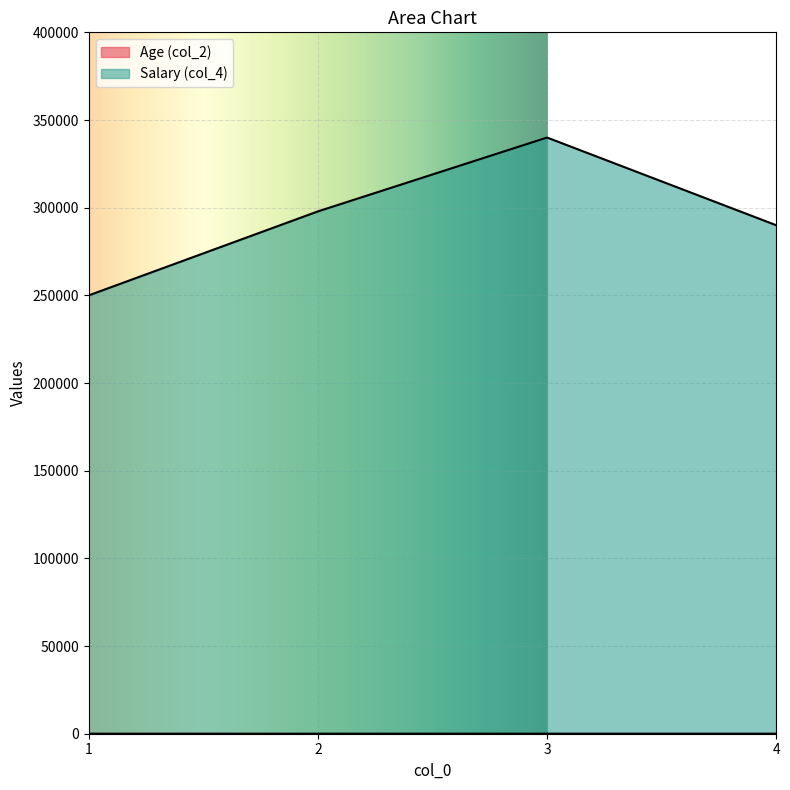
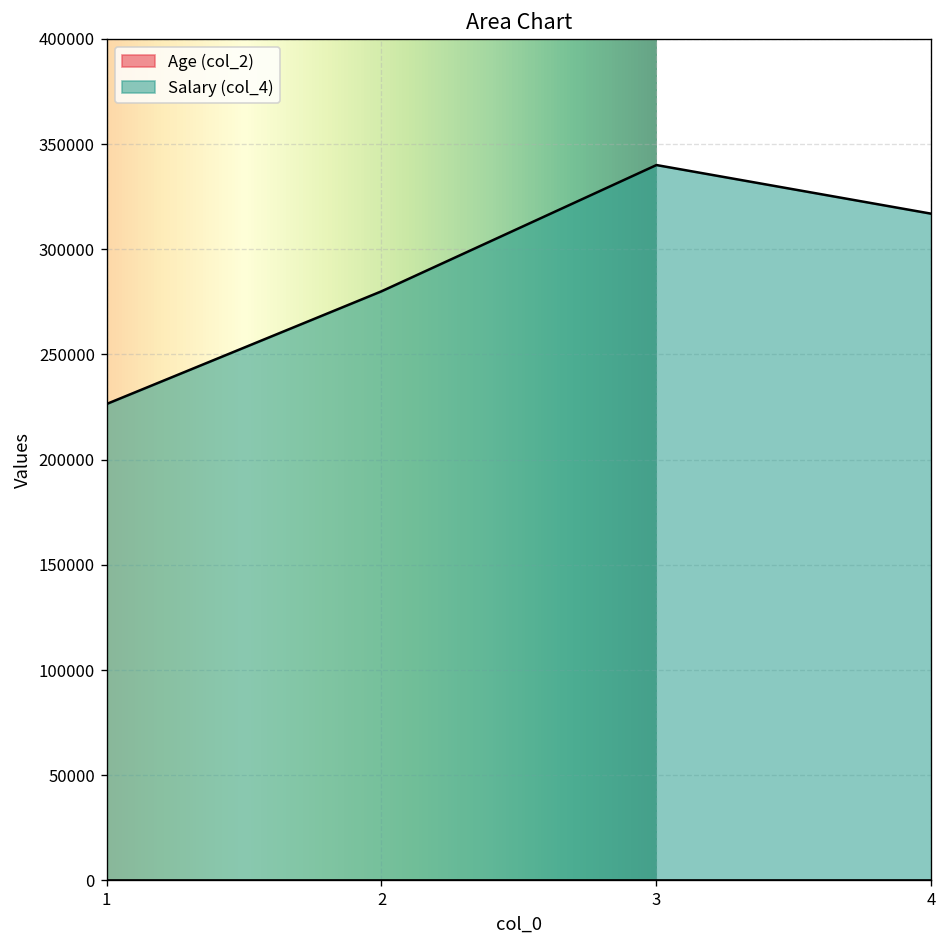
  {
    "Age (col_2)": {
      "1": 0,
      "2": 0,
      "3": 0,
      "4": 0
    },
    "Salary (col_4)": {
-     "1": 250000,
-     "2": 298000,
+     "1": 226000,
+     "2": 280000,
      "3": 340000,
-     "4": 290000
+     "4": 317000
    }
  }
